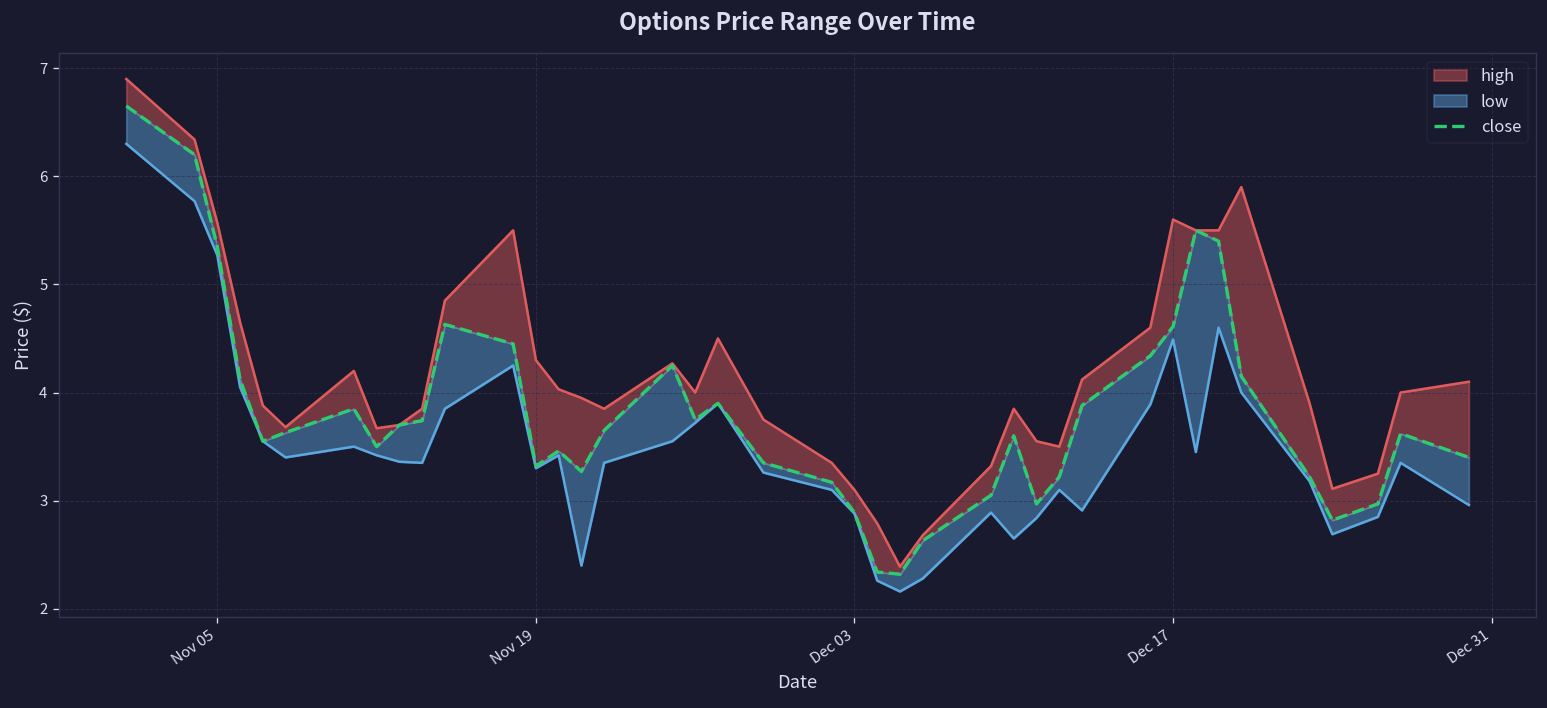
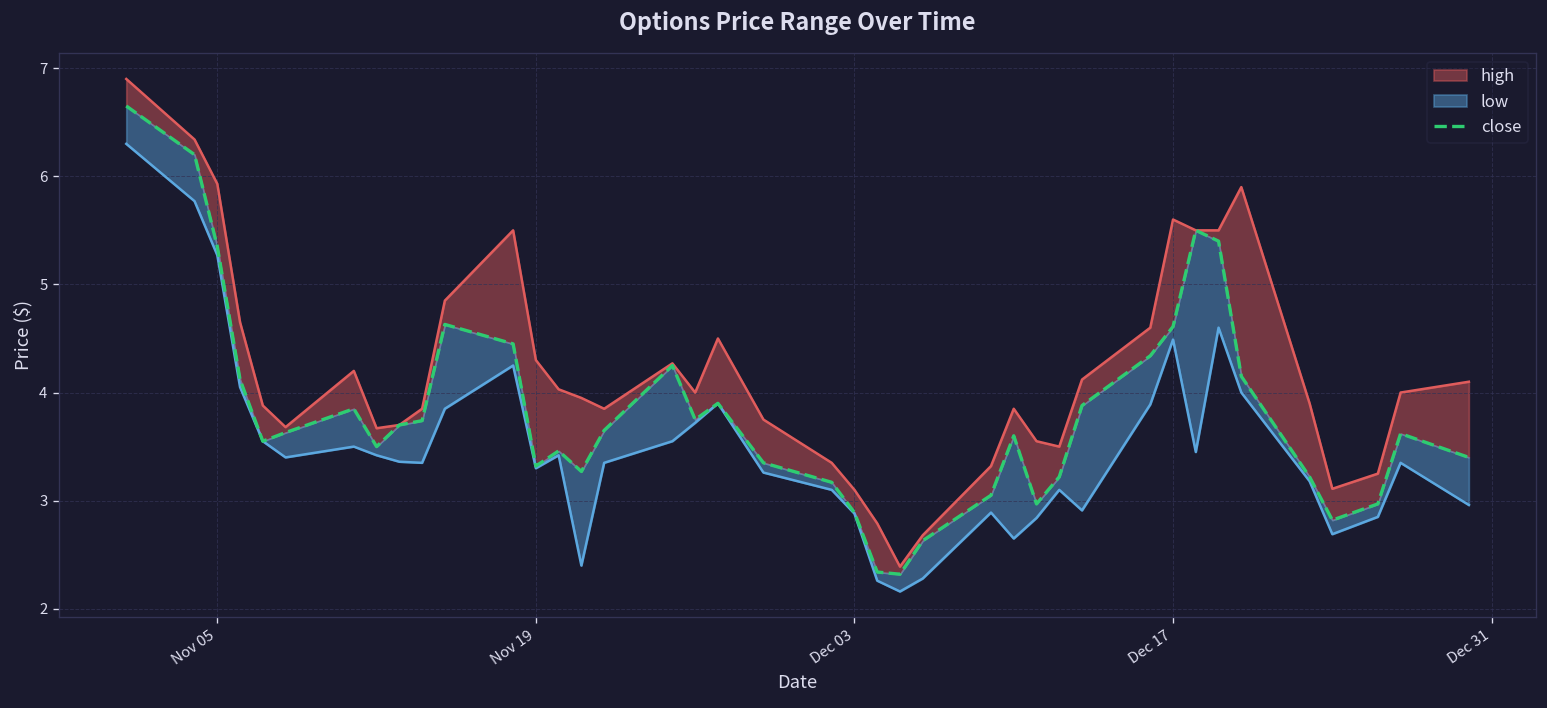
  {
    "high": {
-     "Nov 05": 5.6,
+     "Nov 05": 5.9,
      "Nov 19": 4.3,
      "Dec 03": 3.1,
      "Dec 17": 5.6
    }
  }
